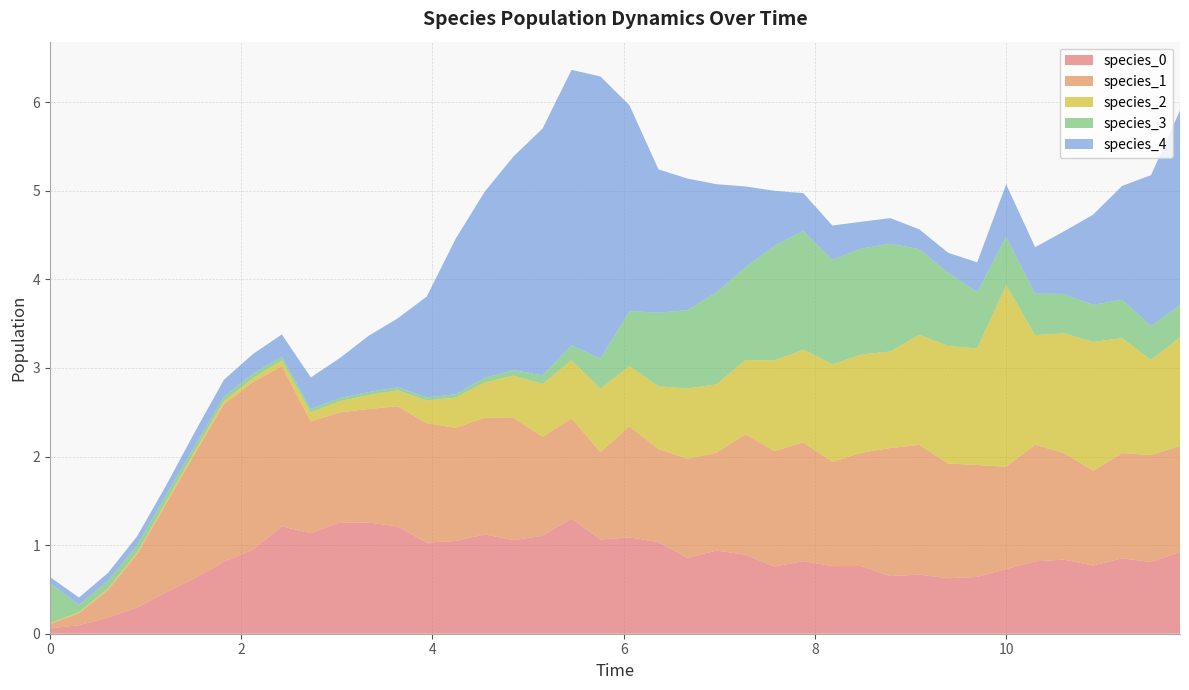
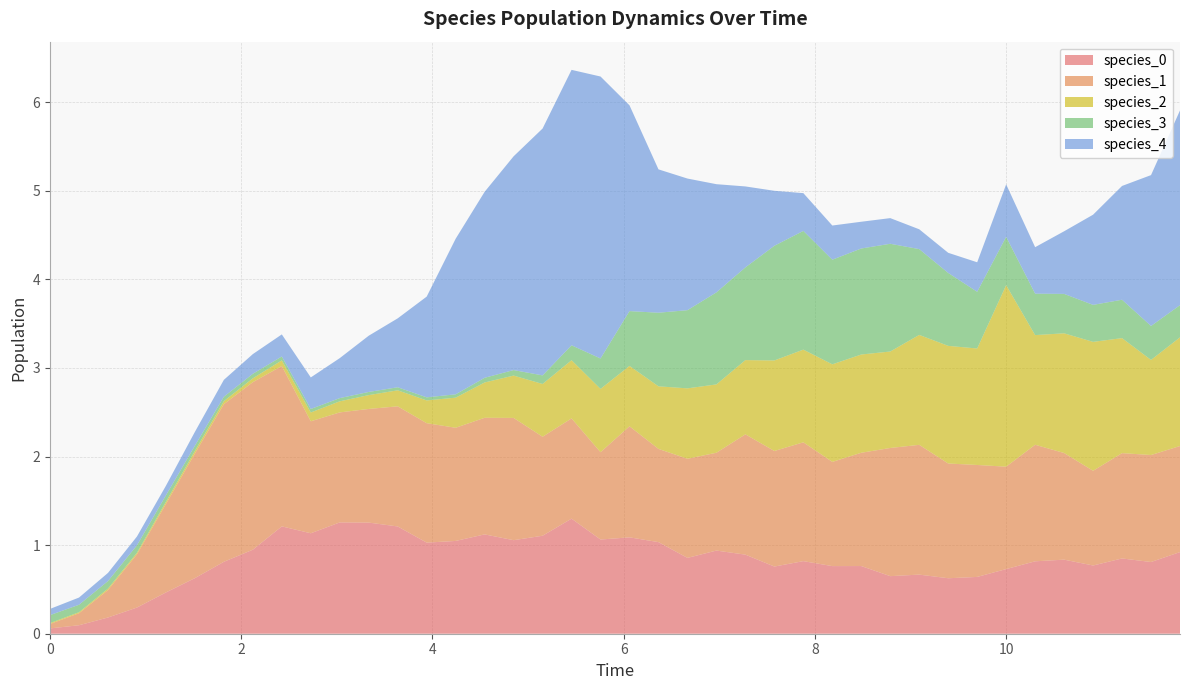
  {
    "species_2": {
      "10": 2.0
    },
    "species_3": {
-     "0": 0.5,
+     "0": 0.1,
      "10": 0.5
    },
    "species_4": {
      "0": 0.1,
      "10": 0.6
    }
  }
